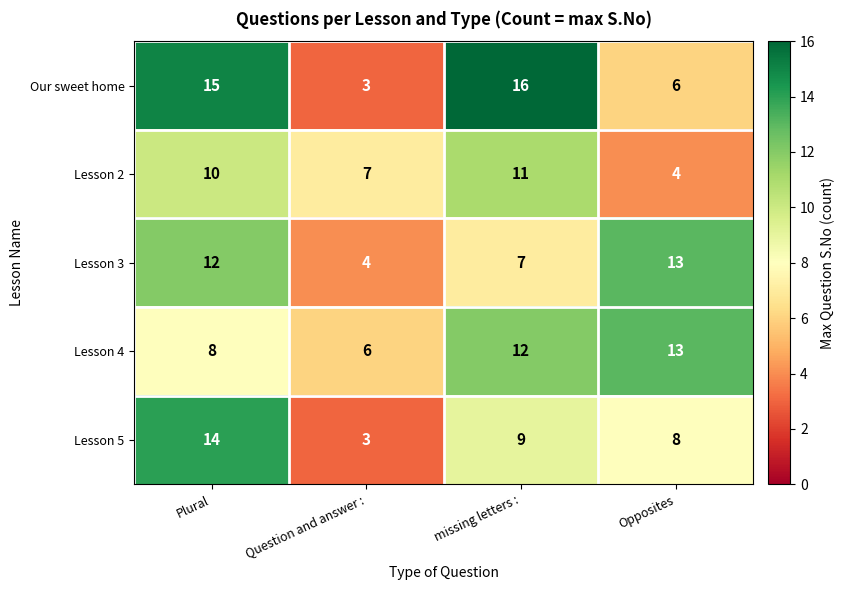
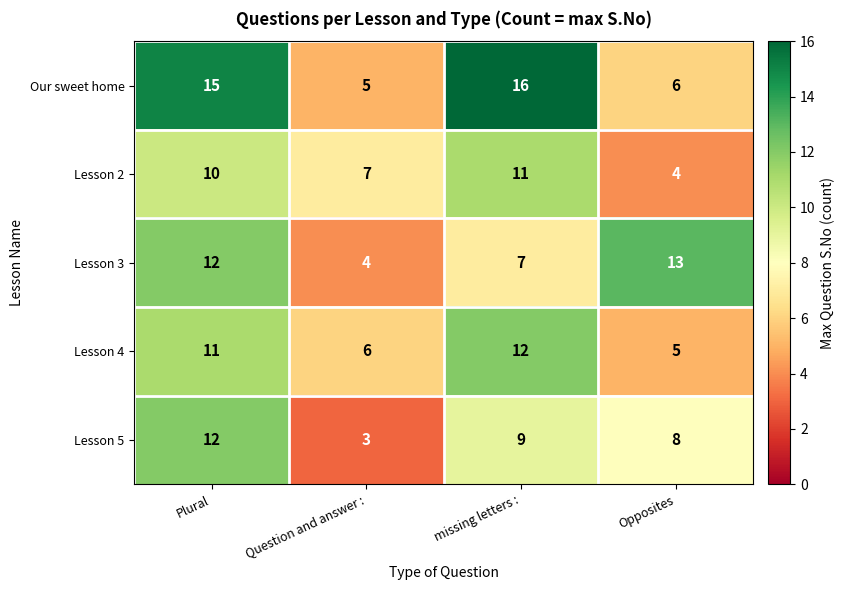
  {
    "Our sweet home": {
      "Plural": 15,
-     "Question and answer :": 3,
+     "Question and answer :": 5,
      "missing letters :": 16,
      "Opposites": 6
    },
    "Lesson 2": {
      "Plural": 10,
      "Question and answer :": 7,
      "missing letters :": 11,
      "Opposites": 4
    },
    "Lesson 3": {
      "Plural": 12,
      "Question and answer :": 4,
      "missing letters :": 7,
      "Opposites": 13
    },
    "Lesson 4": {
-     "Plural": 8,
+     "Plural": 11,
      "Question and answer :": 6,
      "missing letters :": 12,
-     "Opposites": 13
+     "Opposites": 5
    },
    "Lesson 5": {
-     "Plural": 14,
+     "Plural": 12,
      "Question and answer :": 3,
      "missing letters :": 9,
      "Opposites": 8
    }
  }
